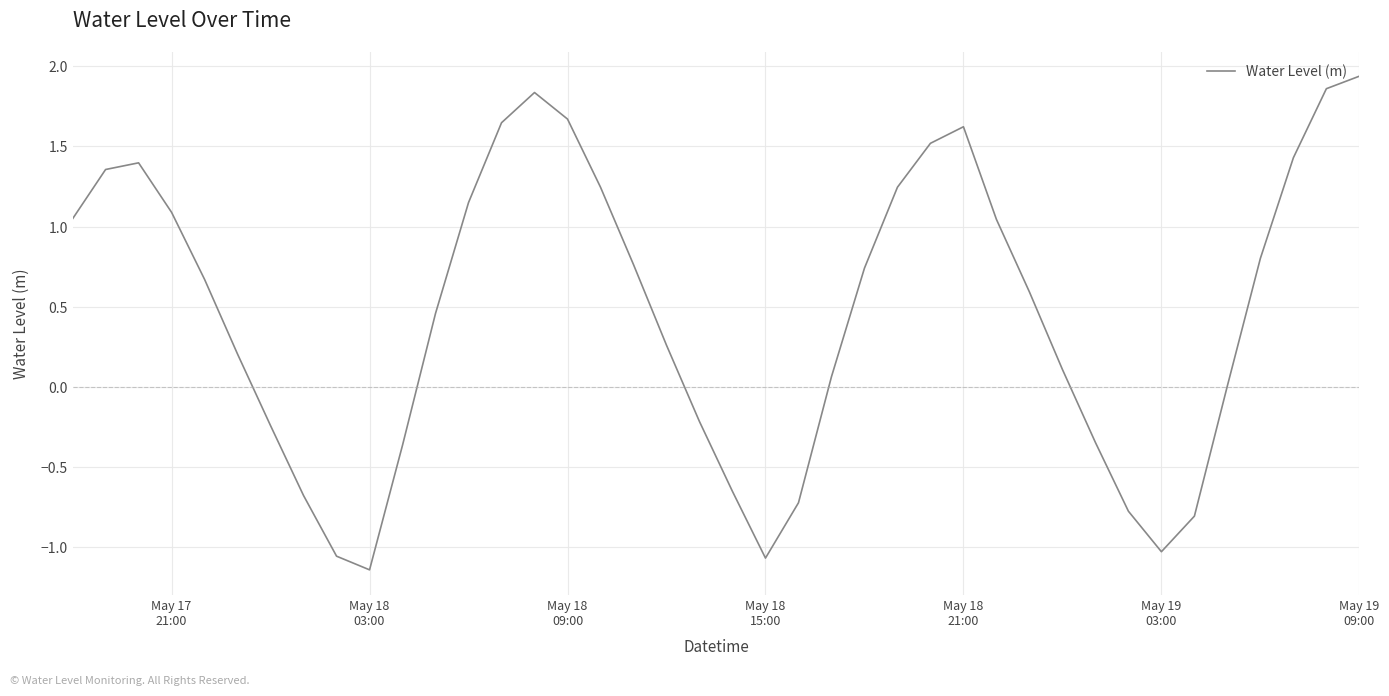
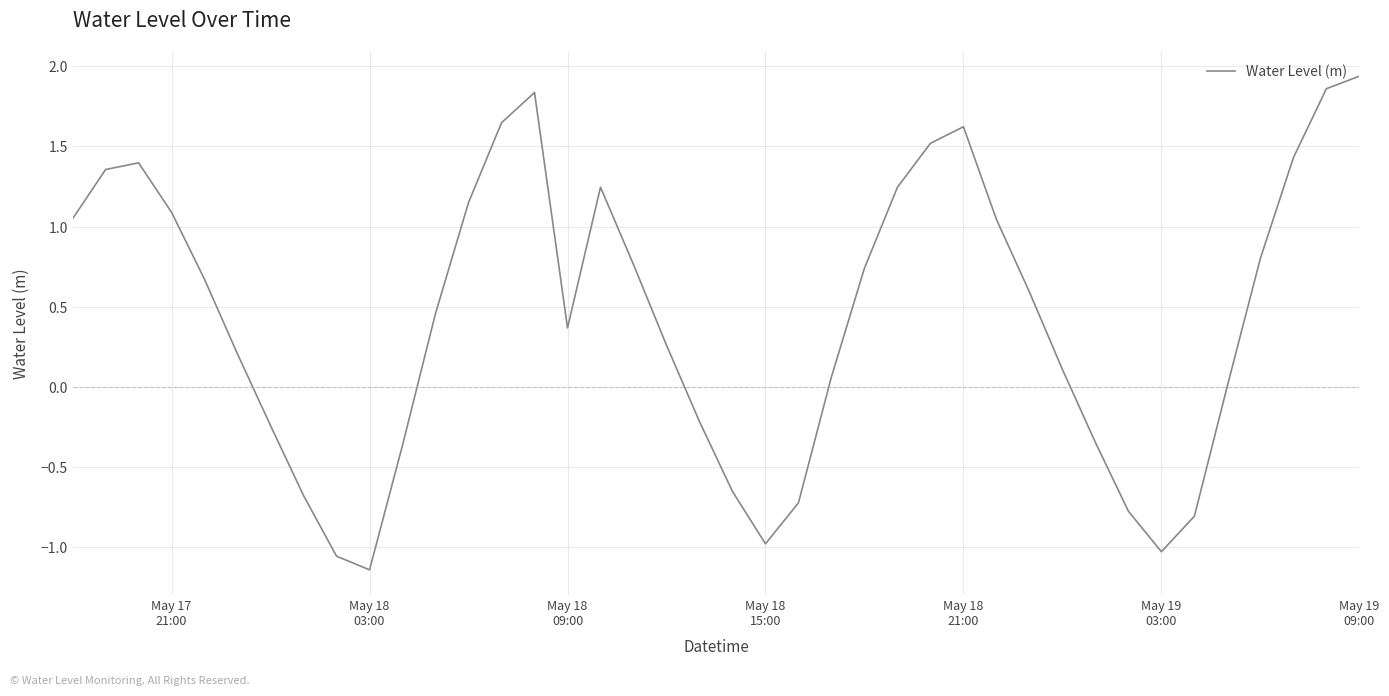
  {
    "May 17 21:00": 1.09,
    "May 18 03:00": -1.14,
-   "May 18 09:00": 1.67,
-   "May 18 15:00": -1.07,
+   "May 18 09:00": 0.37,
+   "May 18 15:00": -0.98,
    "May 18 21:00": 1.62,
    "May 19 03:00": -1.03,
    "May 19 09:00": 1.94
  }
